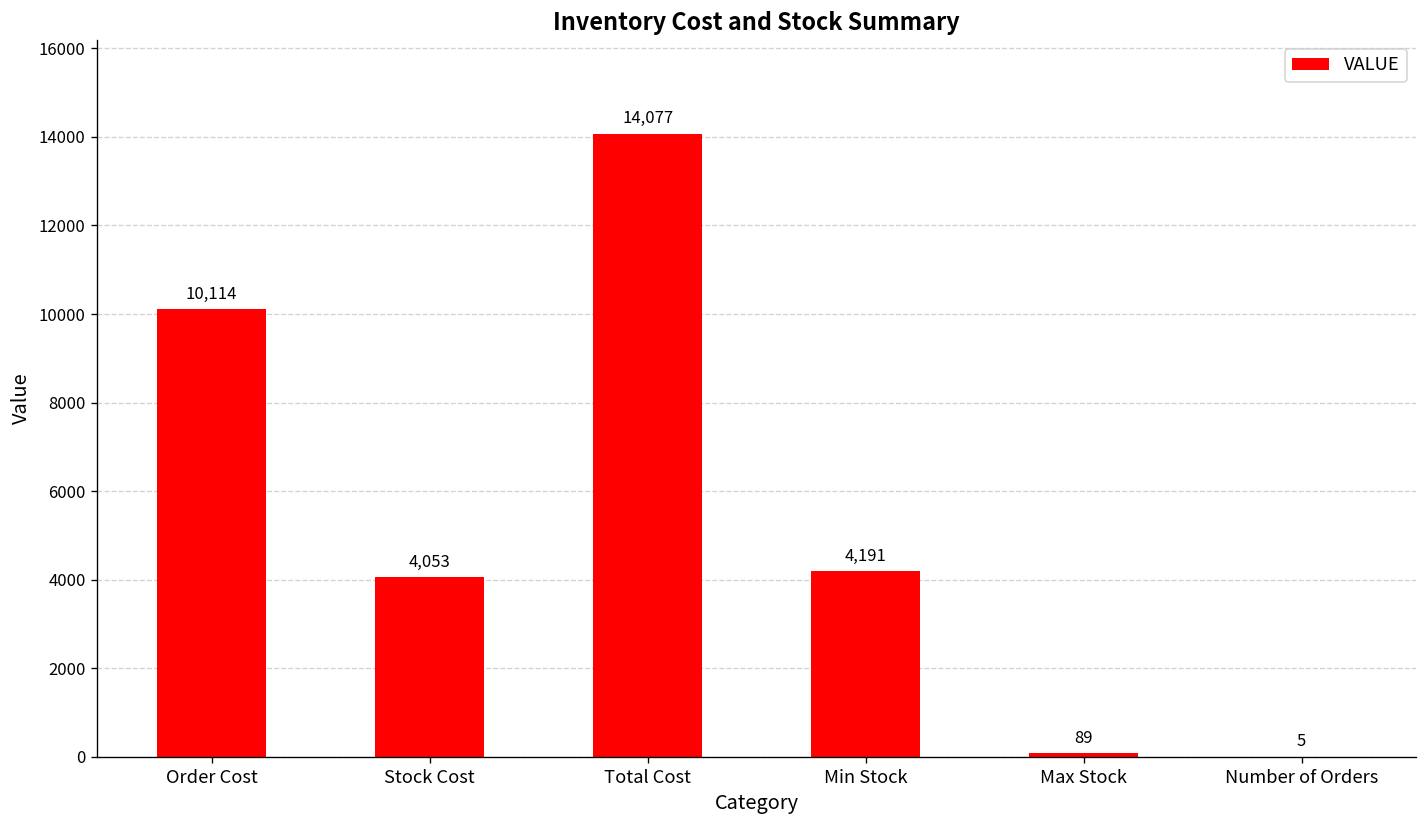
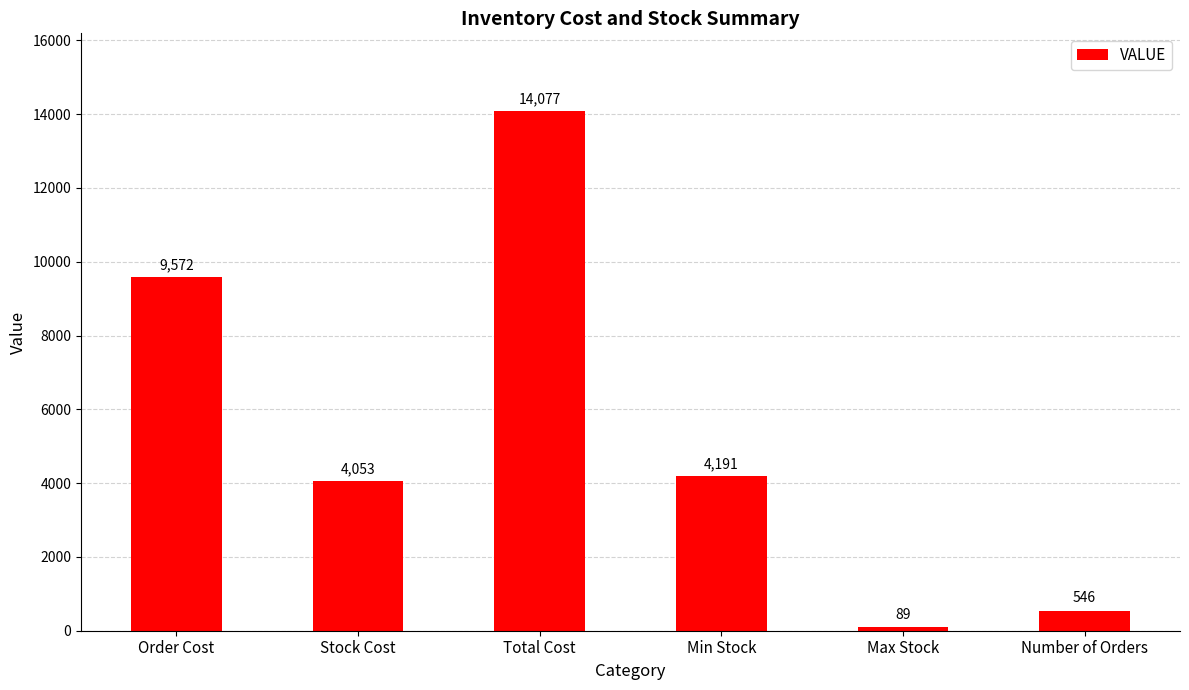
  {
-   "Order Cost": "10,114",
+   "Order Cost": "9,572",
    "Stock Cost": "4,053",
    "Total Cost": "14,077",
    "Min Stock": "4,191",
    "Max Stock": "89",
-   "Number of Orders": "5"
+   "Number of Orders": "546"
  }
